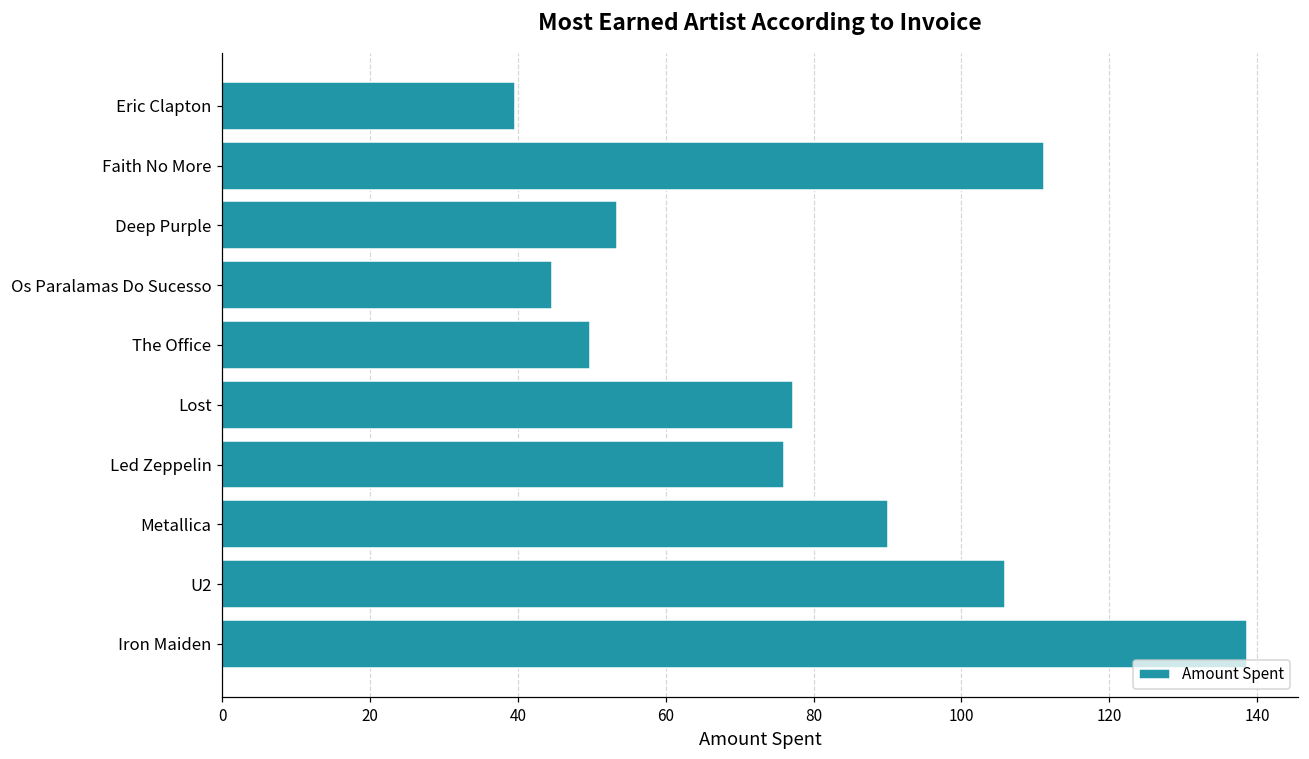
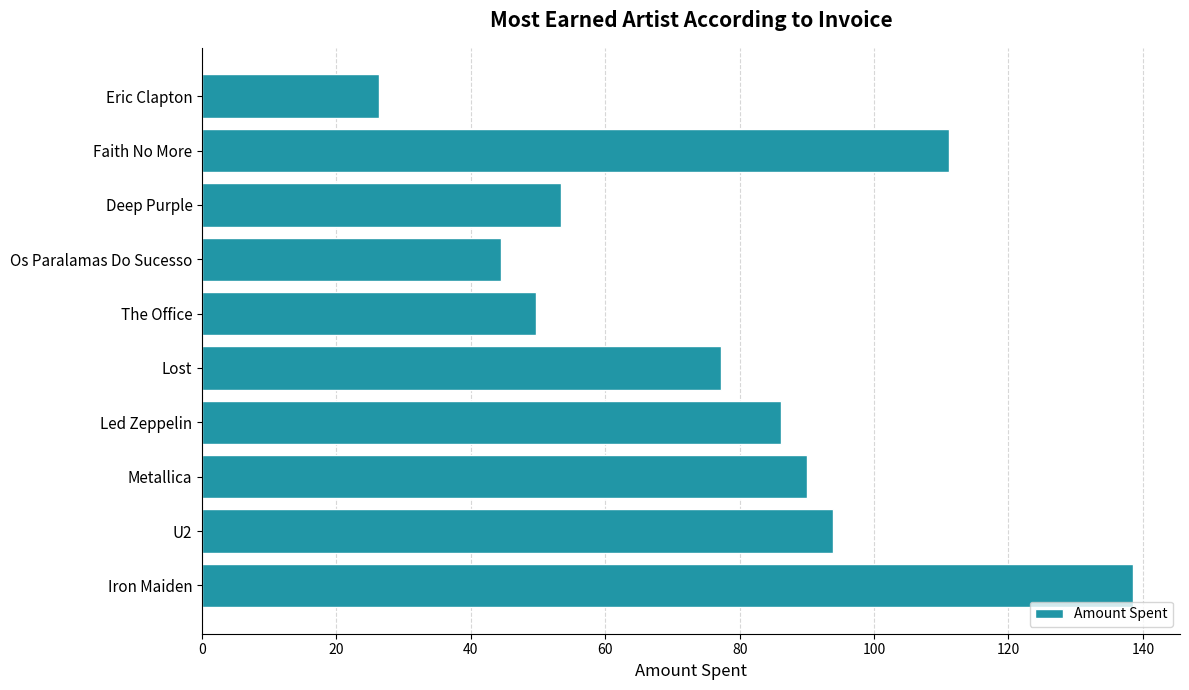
  {
-   "Eric Clapton": 40,
+   "Eric Clapton": 26,
    "Faith No More": 111,
    "Deep Purple": 53,
    "Os Paralamas Do Sucesso": 45,
    "The Office": 50,
    "Lost": 77,
-   "Led Zeppelin": 76,
+   "Led Zeppelin": 86,
    "Metallica": 90,
-   "U2": 106,
+   "U2": 94,
    "Iron Maiden": 139
  }
